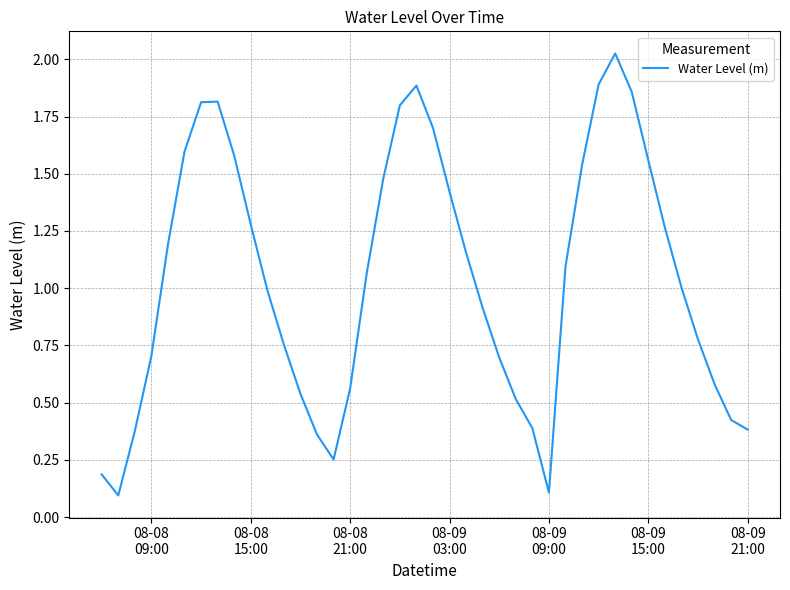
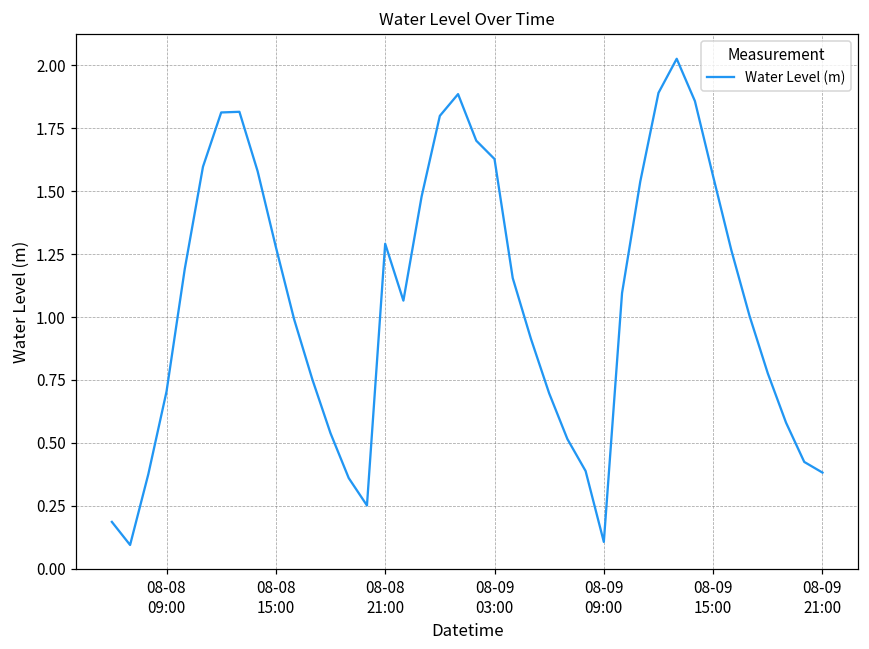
  {
    "08-08 09:00": 0.70,
    "08-08 15:00": 1.28,
-   "08-08 21:00": 0.56,
-   "08-09 03:00": 1.42,
+   "08-08 21:00": 1.29,
+   "08-09 03:00": 1.63,
    "08-09 09:00": 0.11,
    "08-09 15:00": 1.56,
    "08-09 21:00": 0.38
  }
